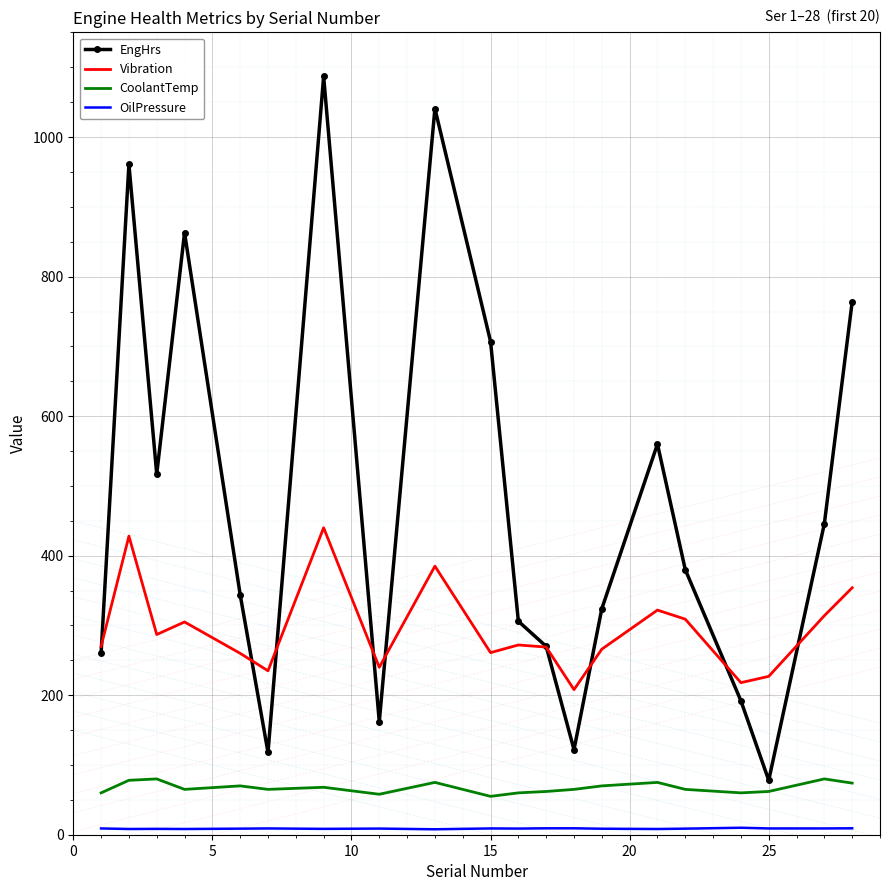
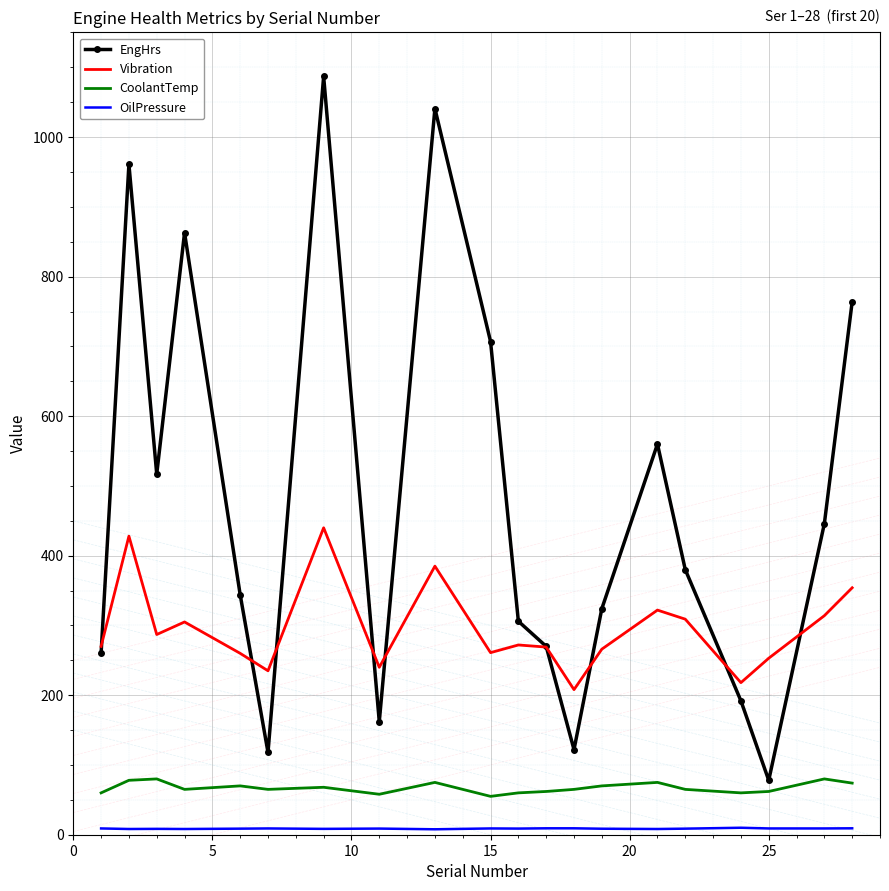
  {
    "EngHrs": {
      "15": 710,
      "25": 80
    },
    "Vibration": {
      "15": 260,
-     "25": 230
+     "25": 250
    },
    "CoolantTemp": {
      "15": 60,
      "25": 60
    },
    "OilPressure": {
      "15": 10,
      "25": 10
    }
  }
